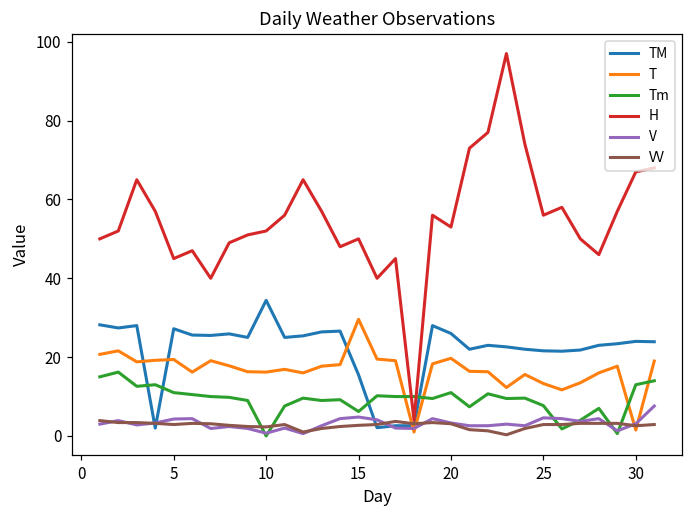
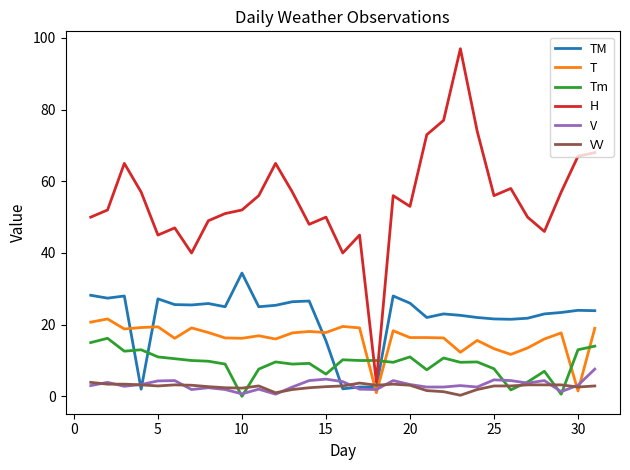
  {
    "TM": {
      "5": 27,
      "10": 34,
      "15": 16,
      "20": 26,
      "25": 22,
      "30": 24
    },
    "T": {
      "5": 19,
      "10": 16,
-     "15": 30,
-     "20": 20,
+     "15": 18,
+     "20": 16,
      "25": 13,
      "30": 2
    },
    "Tm": {
      "5": 11,
      "15": 6,
      "20": 11,
      "25": 8,
      "30": 13
    },
    "H": {
      "5": 45,
      "10": 52,
      "15": 50,
      "20": 53,
      "25": 56
    },
    "V": {
      "5": 4,
      "15": 5,
      "25": 5
    },
    "VV": {
      "5": 3,
      "10": 2,
      "15": 3,
      "25": 3
    }
  }
